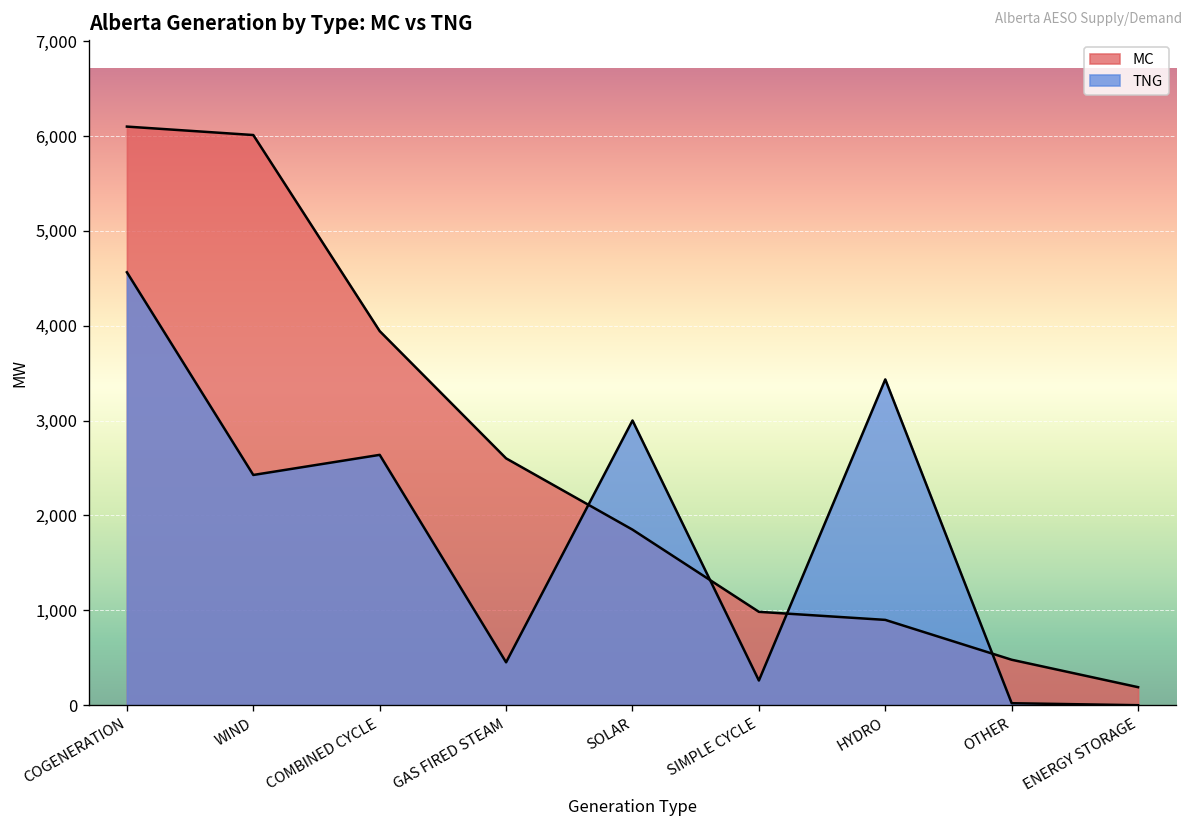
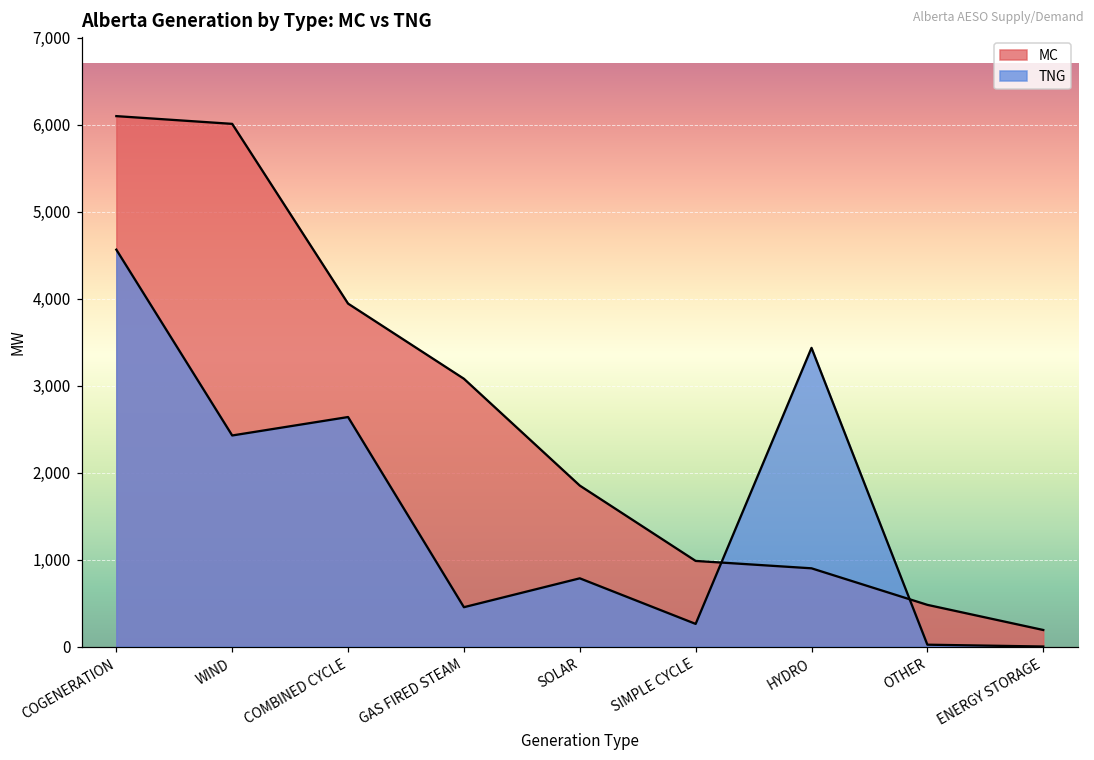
  {
    "MC": {
      "COGENERATION": "6,100",
      "WIND": "6,000",
      "COMBINED CYCLE": "3,900",
-     "GAS FIRED STEAM": "2,600",
+     "GAS FIRED STEAM": "3,100",
      "SOLAR": "1,900",
      "SIMPLE CYCLE": "1,000",
      "HYDRO": "900",
      "OTHER": "500",
      "ENERGY STORAGE": "200"
    },
    "TNG": {
      "COGENERATION": "4,600",
      "WIND": "2,400",
      "COMBINED CYCLE": "2,600",
      "GAS FIRED STEAM": "500",
-     "SOLAR": "3,000",
+     "SOLAR": "800",
      "SIMPLE CYCLE": "300",
      "HYDRO": "3,400",
      "OTHER": "0",
      "ENERGY STORAGE": "0"
    }
  }
